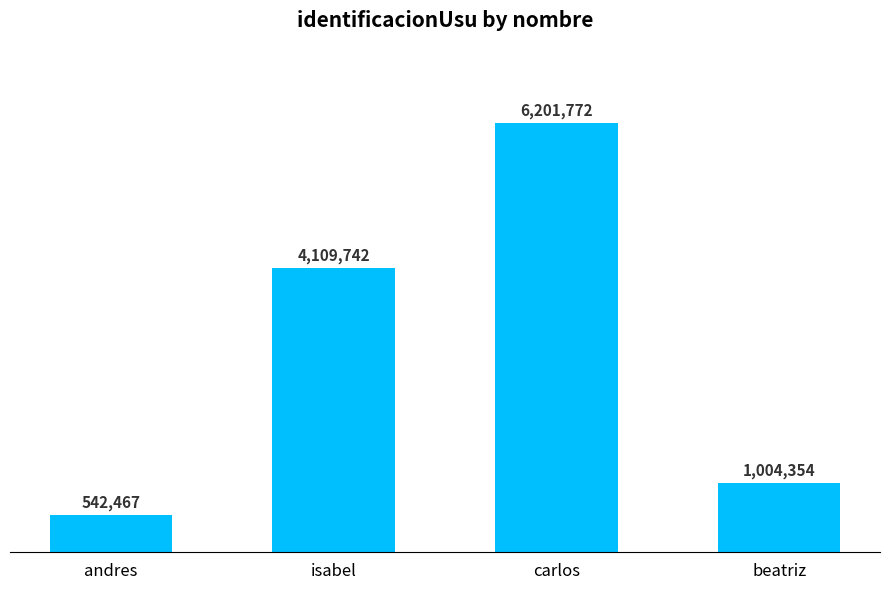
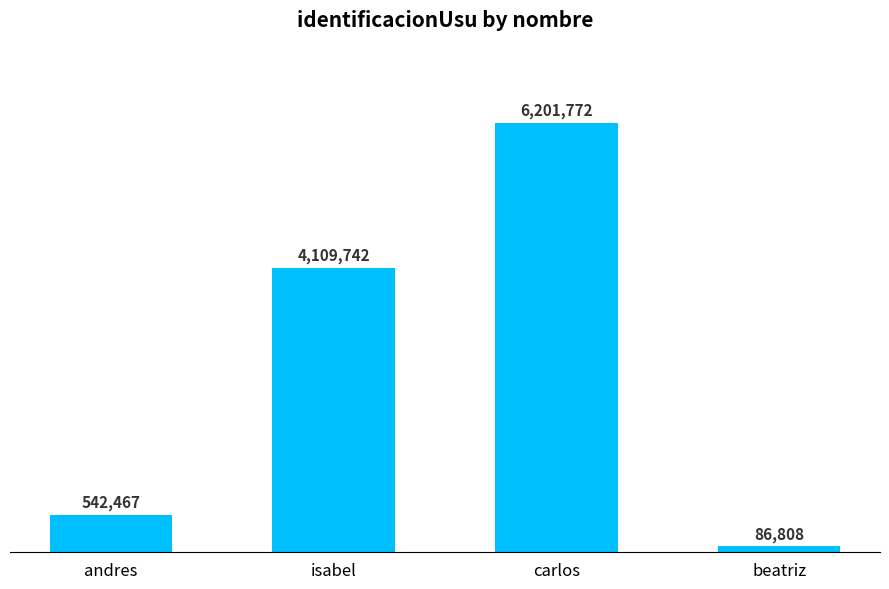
  {
    "andres": "542,467",
    "isabel": "4,109,742",
    "carlos": "6,201,772",
-   "beatriz": "1,004,354"
+   "beatriz": "86,808"
  }
